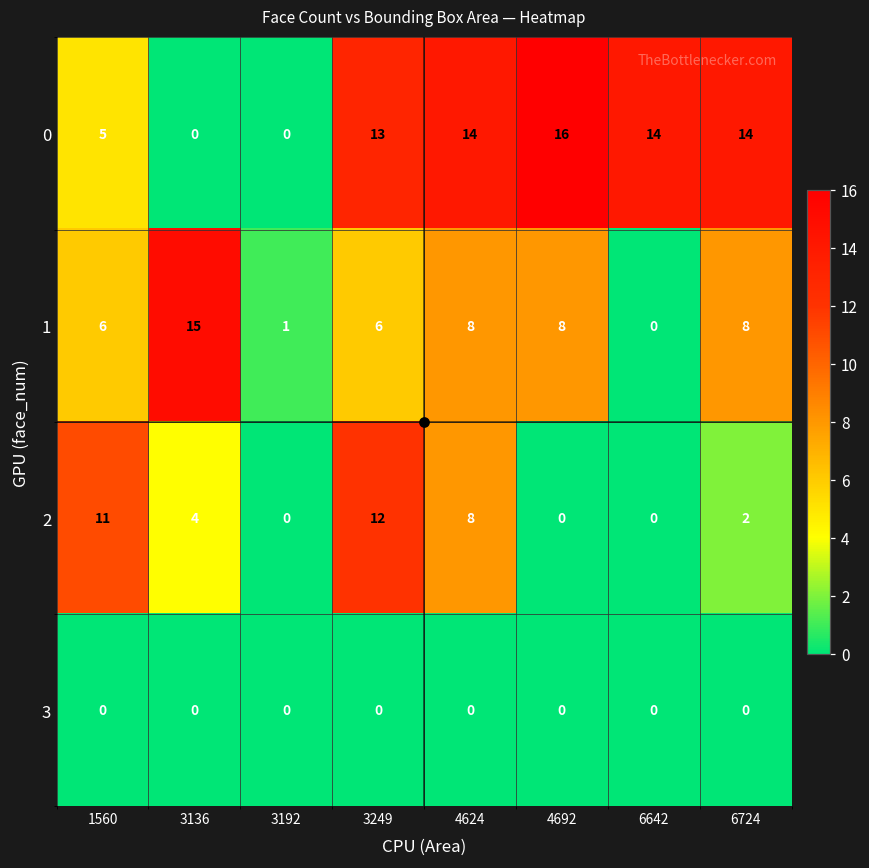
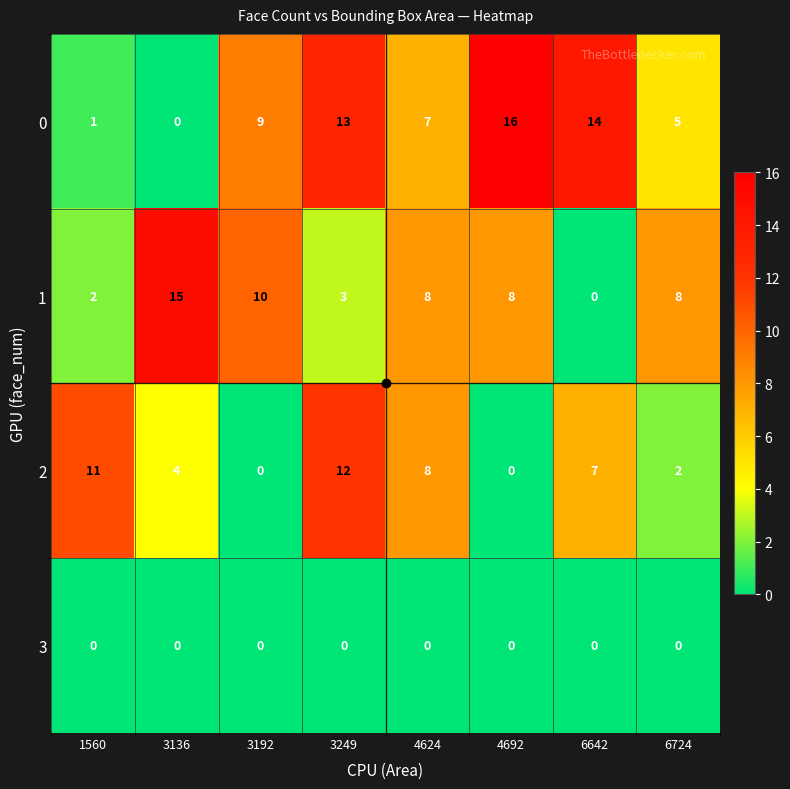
  {
    "0": {
-     "1560": 5,
+     "1560": 1,
      "3136": 0,
-     "3192": 0,
+     "3192": 9,
      "3249": 13,
-     "4624": 14,
+     "4624": 7,
      "4692": 16,
      "6642": 14,
-     "6724": 14
+     "6724": 5
    },
    "1": {
-     "1560": 6,
+     "1560": 2,
      "3136": 15,
-     "3192": 1,
-     "3249": 6,
+     "3192": 10,
+     "3249": 3,
      "4624": 8,
      "4692": 8,
      "6642": 0,
      "6724": 8
    },
    "2": {
      "1560": 11,
      "3136": 4,
      "3192": 0,
      "3249": 12,
      "4624": 8,
      "4692": 0,
-     "6642": 0,
+     "6642": 7,
      "6724": 2
    },
    "3": {
      "1560": 0,
      "3136": 0,
      "3192": 0,
      "3249": 0,
      "4624": 0,
      "4692": 0,
      "6642": 0,
      "6724": 0
    }
  }
